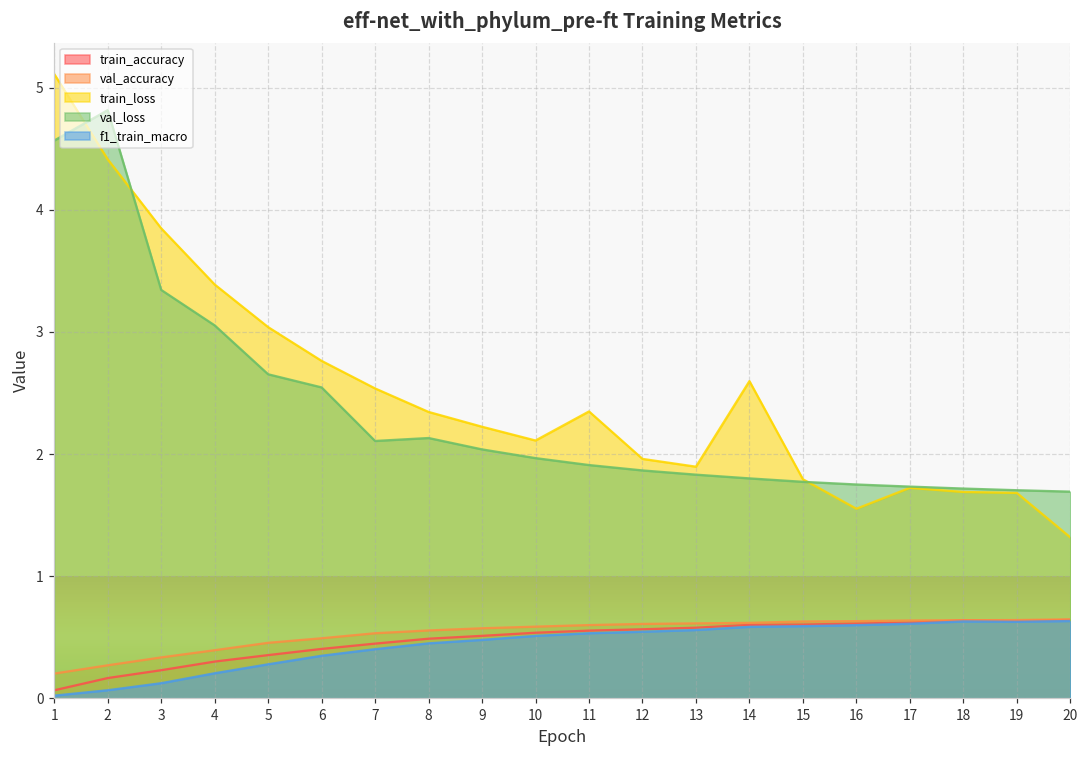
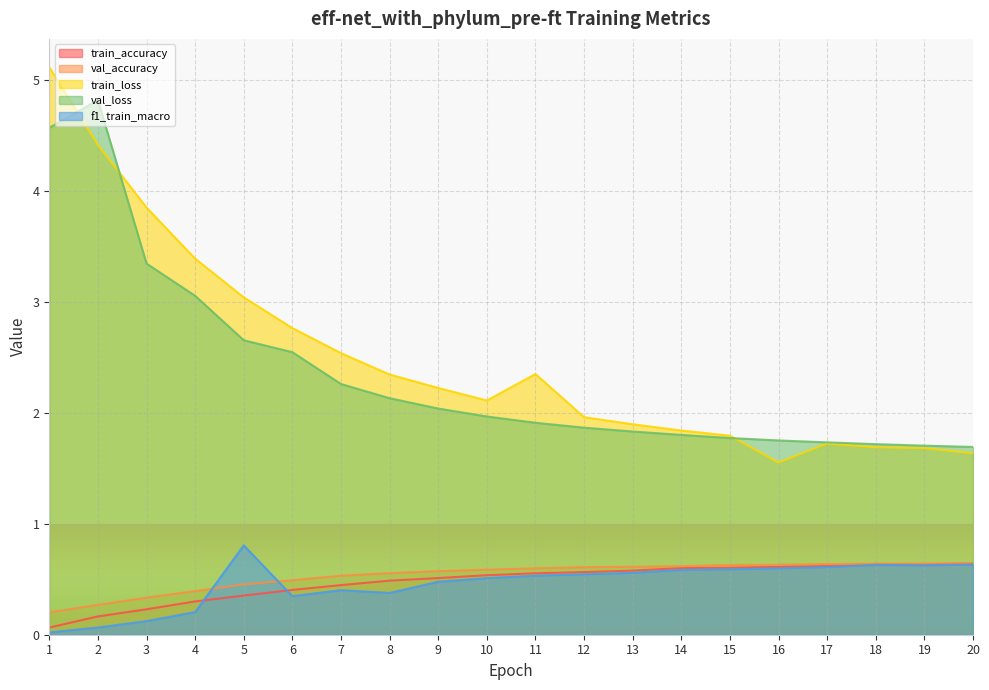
  {
    "train_loss": {
      "1": 5.11,
      "2": 4.42,
      "3": 3.85,
      "4": 3.39,
      "5": 3.04,
      "6": 2.76,
      "7": 2.54,
      "8": 2.35,
      "9": 2.22,
      "10": 2.11,
      "11": 2.35,
      "12": 1.96,
      "13": 1.90,
-     "14": 2.60,
+     "14": 1.84,
      "16": 1.55,
      "18": 1.69,
-     "20": 1.32
+     "20": 1.64
    },
    "val_loss": {
      "1": 4.57,
      "3": 3.34,
      "4": 3.05,
      "5": 2.65,
      "6": 2.55,
-     "7": 2.11,
+     "7": 2.26,
      "8": 2.13,
      "9": 2.04,
      "10": 1.97,
      "11": 1.91,
      "12": 1.87,
      "13": 1.83,
      "14": 1.80,
      "16": 1.75,
      "18": 1.72,
      "20": 1.69
    },
    "f1_train_macro": {
      "1": 0.02,
      "2": 0.07,
      "3": 0.12,
      "4": 0.20,
-     "5": 0.28,
+     "5": 0.81,
      "6": 0.35,
      "7": 0.40,
-     "8": 0.45,
+     "8": 0.38,
      "9": 0.48,
      "10": 0.51
    }
  }
